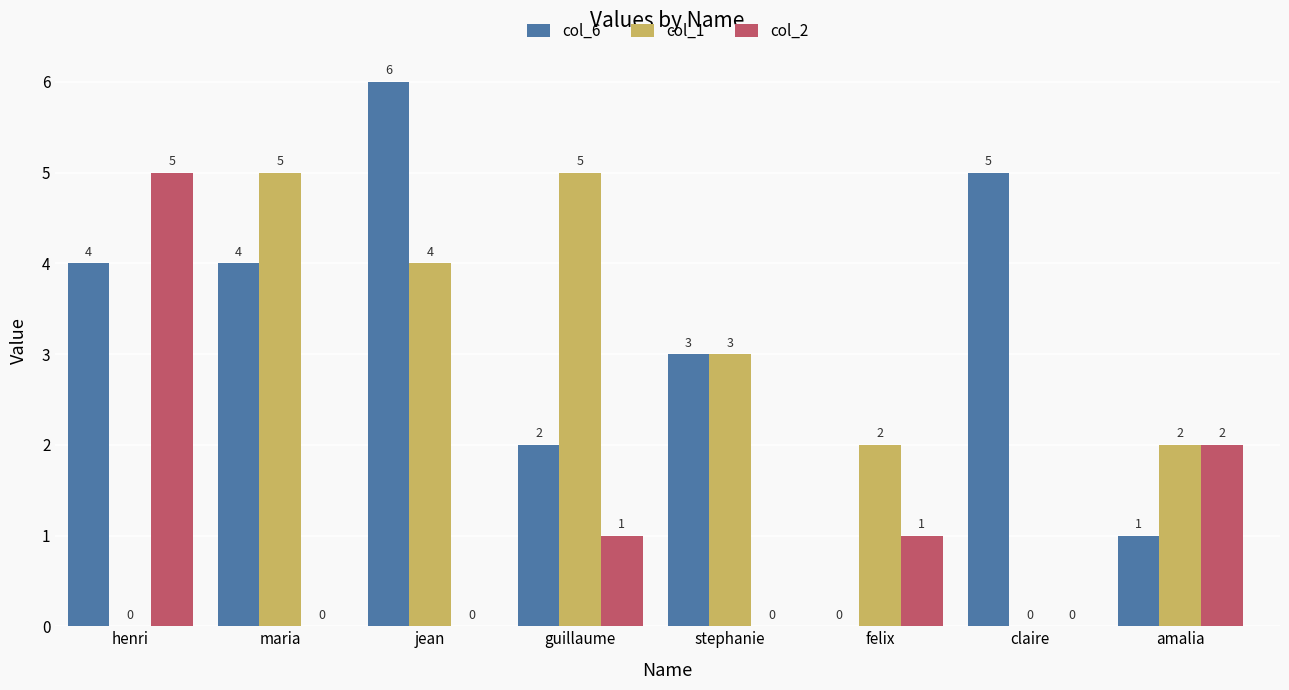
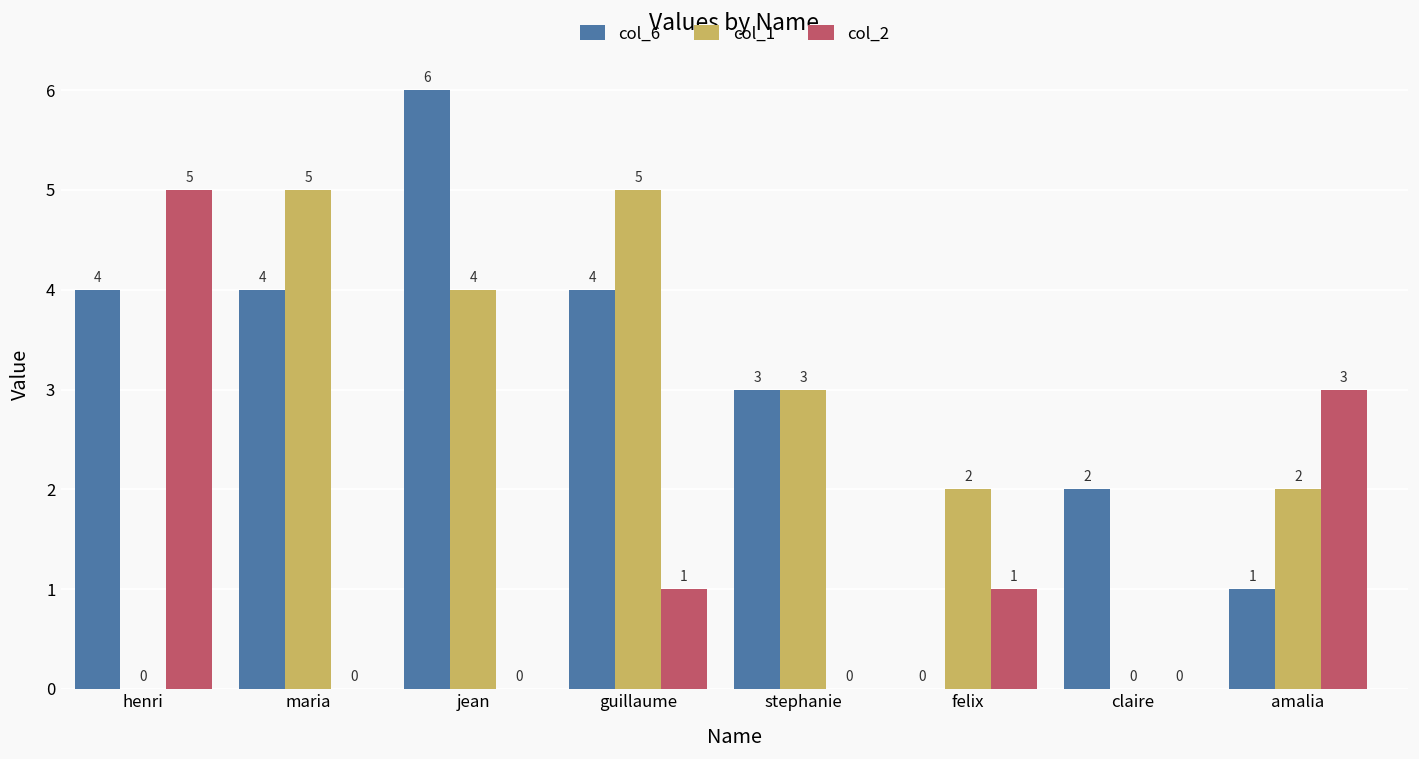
  {
    "col_6": {
      "henri": 4,
      "maria": 4,
      "jean": 6,
-     "guillaume": 2,
+     "guillaume": 4,
      "stephanie": 3,
      "felix": 0,
-     "claire": 5,
+     "claire": 2,
      "amalia": 1
    },
    "col_1": {
      "henri": 0,
      "maria": 5,
      "jean": 4,
      "guillaume": 5,
      "stephanie": 3,
      "felix": 2,
      "claire": 0,
      "amalia": 2
    },
    "col_2": {
      "henri": 5,
      "maria": 0,
      "jean": 0,
      "guillaume": 1,
      "stephanie": 0,
      "felix": 1,
      "claire": 0,
-     "amalia": 2
+     "amalia": 3
    }
  }
